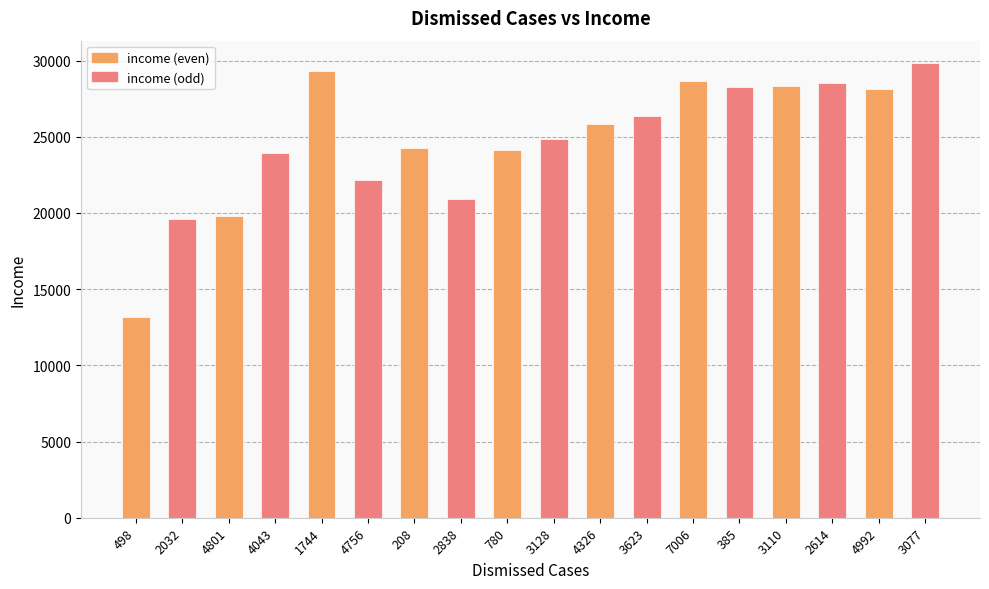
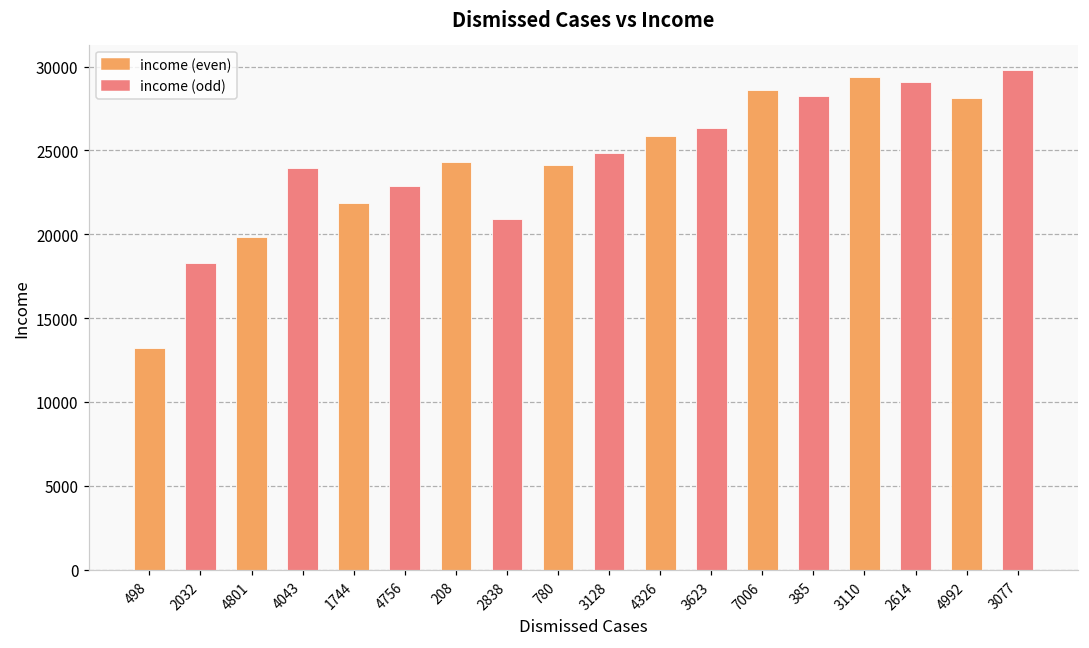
  {
    "498": 13200,
-   "2032": 19600,
+   "2032": 18300,
    "4801": 19800,
    "4043": 23900,
-   "1744": 29300,
-   "4756": 22100,
+   "1744": 21900,
+   "4756": 22900,
    "208": 24300,
    "2838": 20900,
    "780": 24100,
    "3128": 24800,
    "4326": 25800,
    "3623": 26400,
    "7006": 28600,
    "385": 28300,
-   "3110": 28300,
-   "2614": 28500,
+   "3110": 29400,
+   "2614": 29100,
    "4992": 28100,
    "3077": 29800
  }
